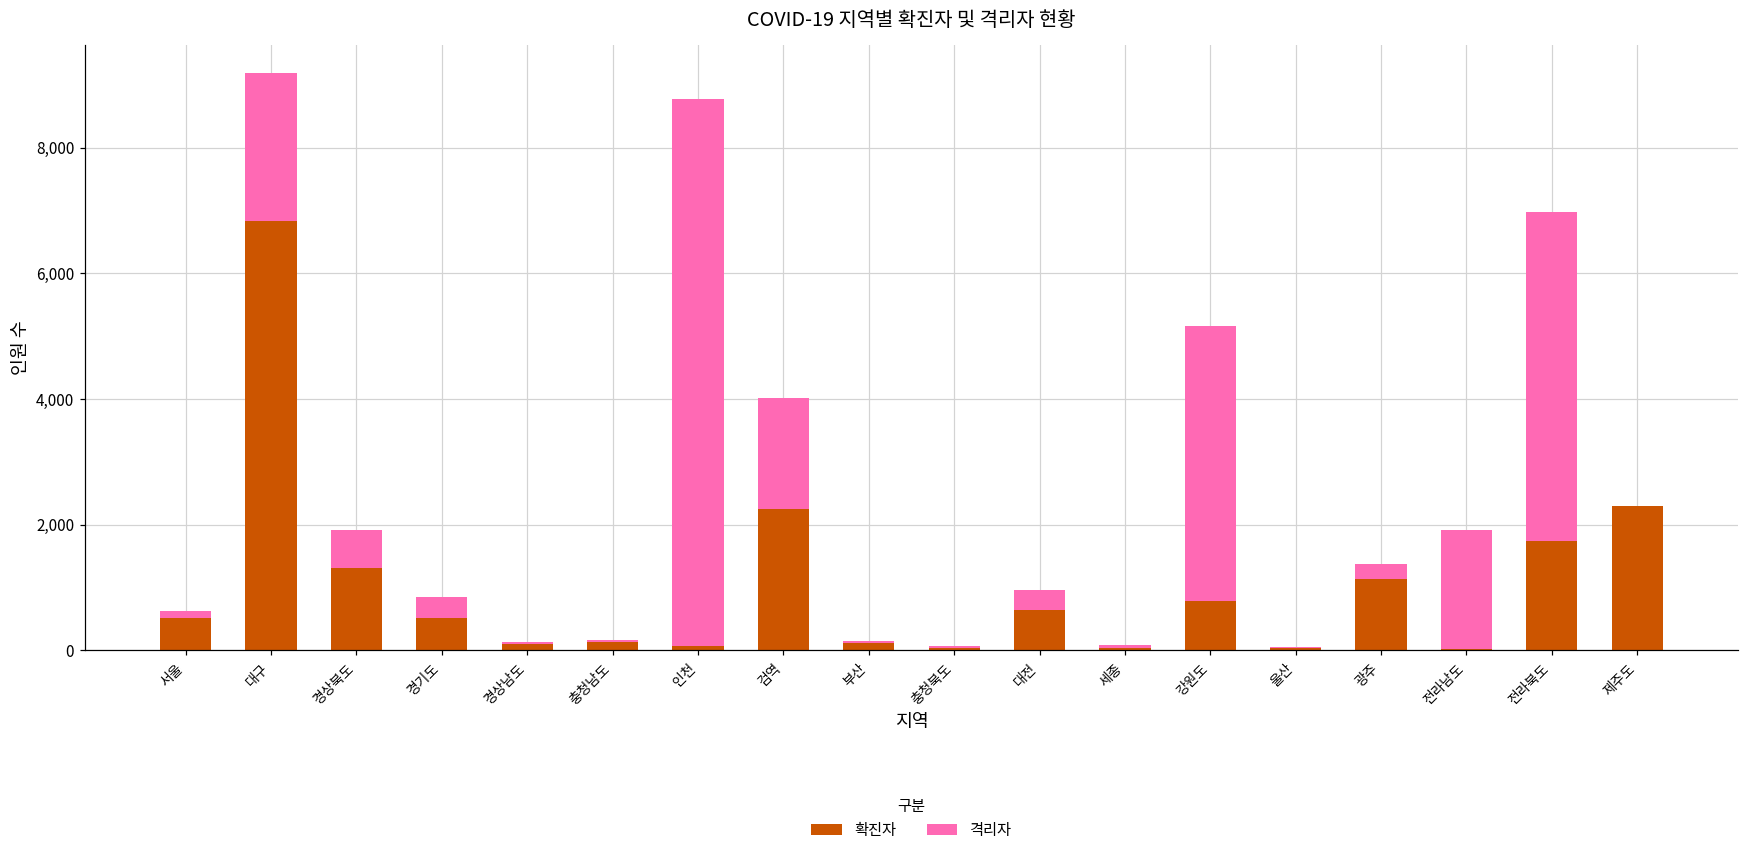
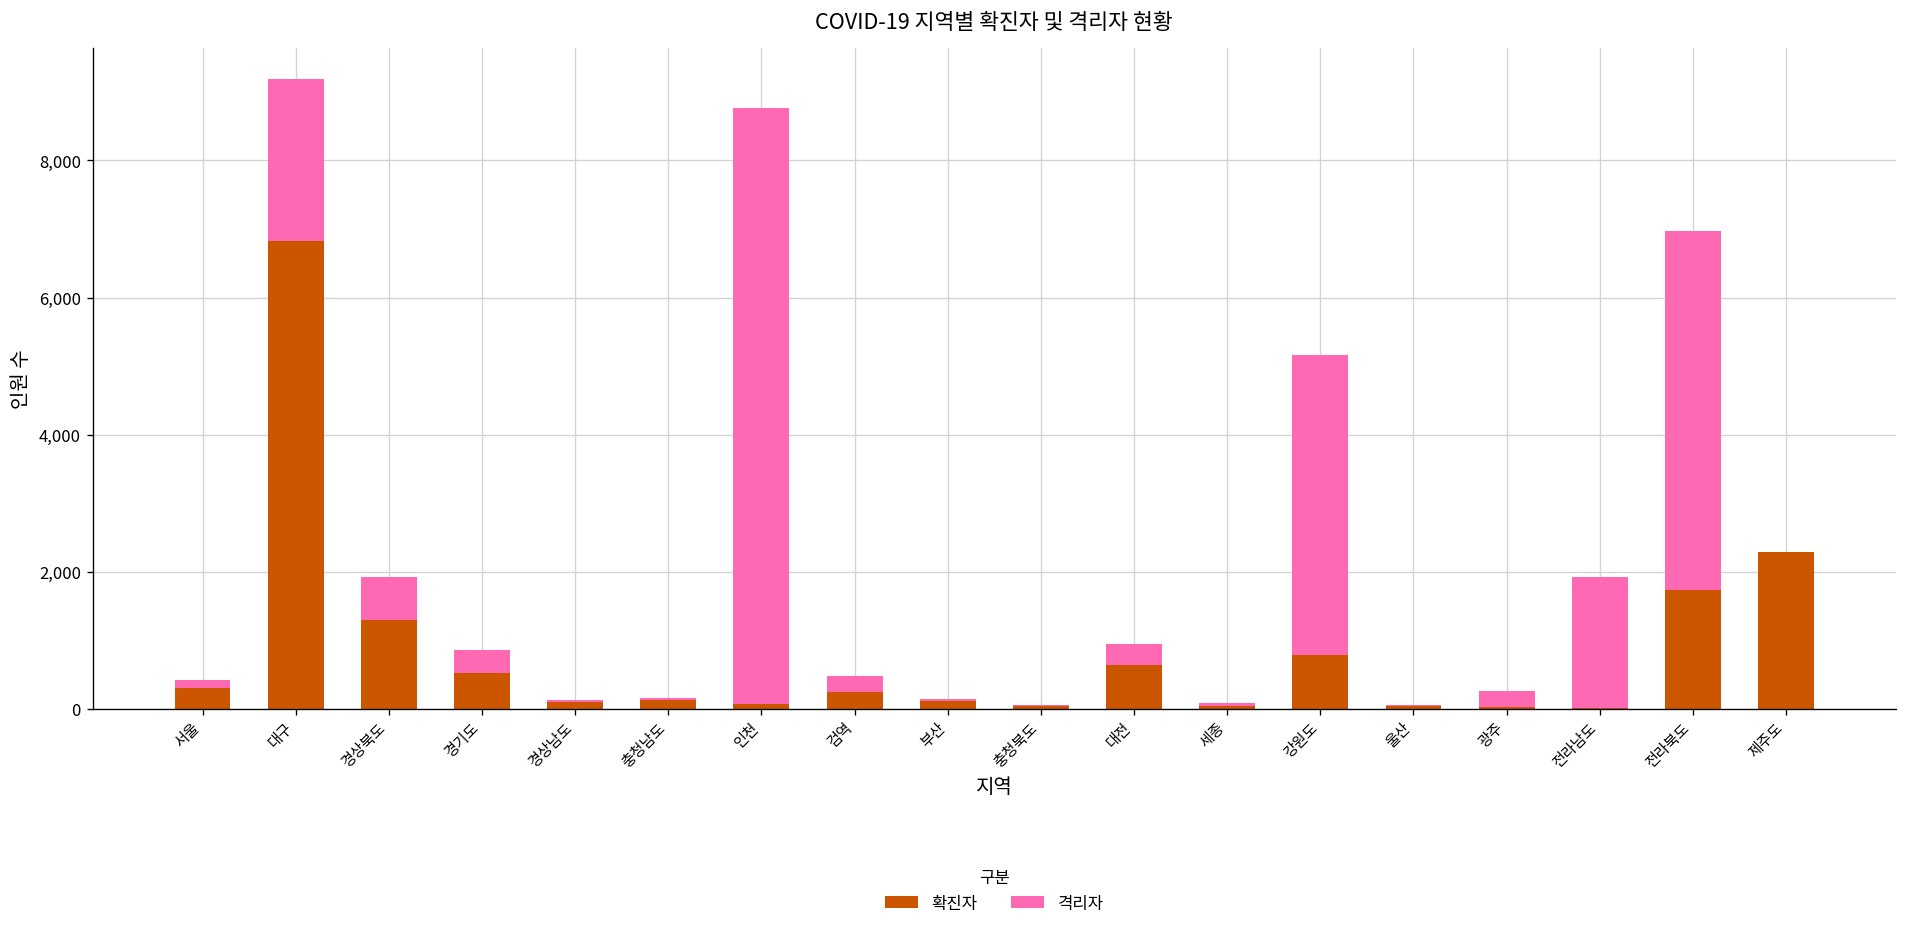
  {
    "확진자": {
-     "서울": "500",
+     "서울": "300",
      "대구": "6,800",
      "경상북도": "1,300",
      "경기도": "500",
      "경상남도": "100",
      "충청남도": "100",
      "인천": "100",
-     "검역": "2,300",
+     "검역": "200",
      "부산": "100",
      "충청북도": "0",
      "대전": "600",
      "세종": "0",
      "강원도": "800",
-     "광주": "1,100",
+     "광주": "0",
      "전라북도": "1,700",
      "제주도": "2,300"
    },
    "격리자": {
      "서울": "100",
      "대구": "2,400",
      "경상북도": "600",
      "경기도": "300",
      "인천": "8,700",
-     "검역": "1,800",
+     "검역": "200",
      "대전": "300",
      "세종": "0",
      "강원도": "4,400",
      "광주": "200",
      "전라남도": "1,900",
      "전라북도": "5,200"
    }
  }
